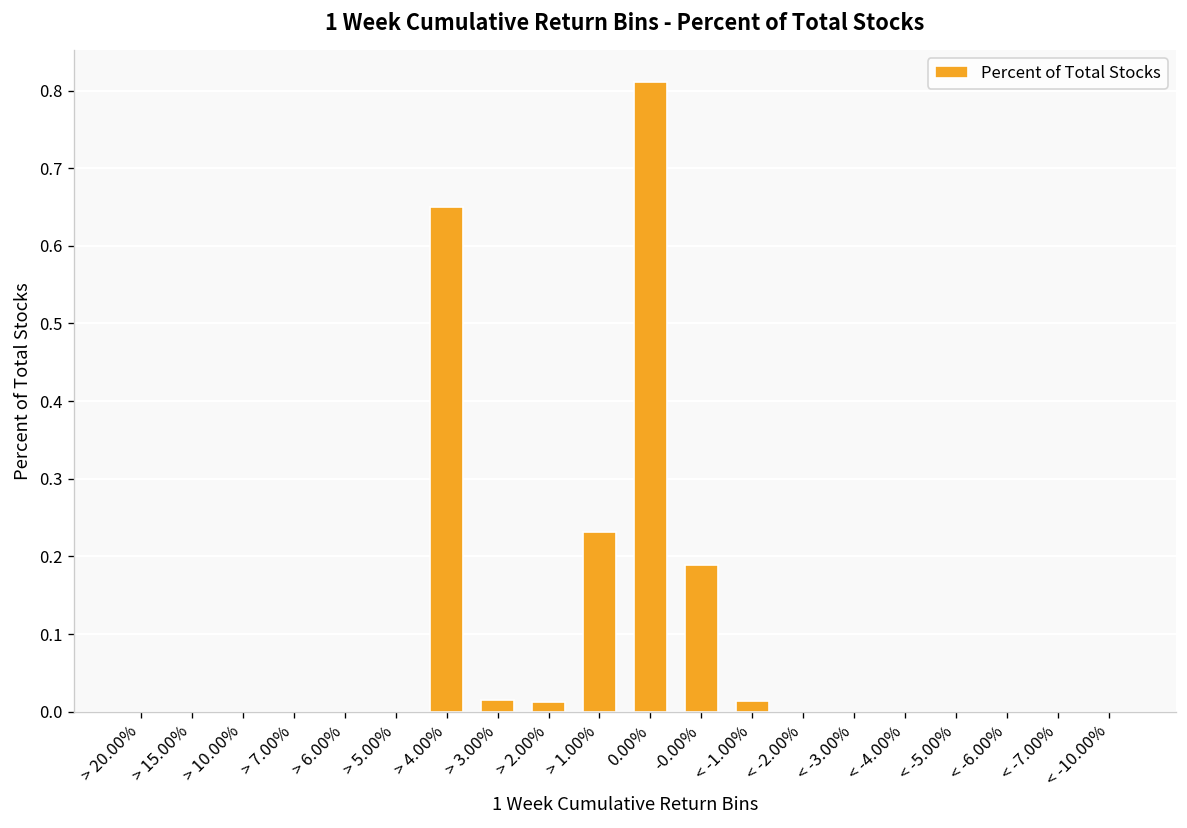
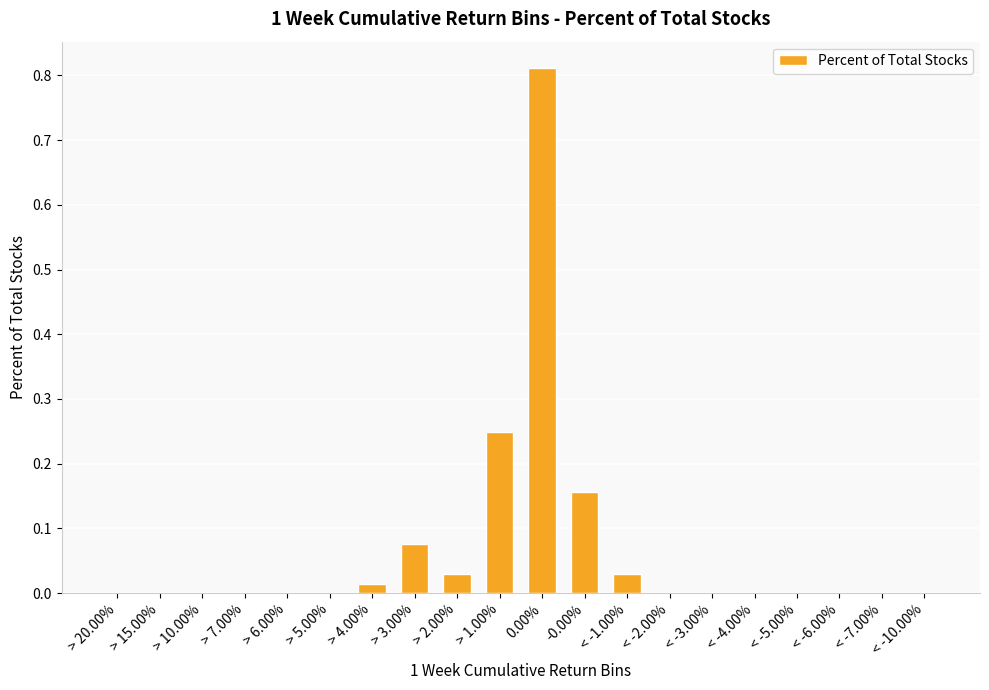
  {
    "> 20.00%": 0.00,
    "> 15.00%": 0.00,
    "> 10.00%": 0.00,
    "> 7.00%": 0.00,
    "> 6.00%": 0.00,
    "> 5.00%": 0.00,
-   "> 4.00%": 0.65,
-   "> 3.00%": 0.01,
-   "> 2.00%": 0.01,
-   "> 1.00%": 0.23,
+   "> 4.00%": 0.01,
+   "> 3.00%": 0.08,
+   "> 2.00%": 0.03,
+   "> 1.00%": 0.25,
    "0.00%": 0.81,
-   "-0.00%": 0.19,
-   "< -1.00%": 0.01,
+   "-0.00%": 0.16,
+   "< -1.00%": 0.03,
    "< -2.00%": 0.00,
    "< -3.00%": 0.00,
    "< -4.00%": 0.00,
    "< -5.00%": 0.00,
    "< -6.00%": 0.00,
    "< -7.00%": 0.00,
    "< -10.00%": 0.00
  }
